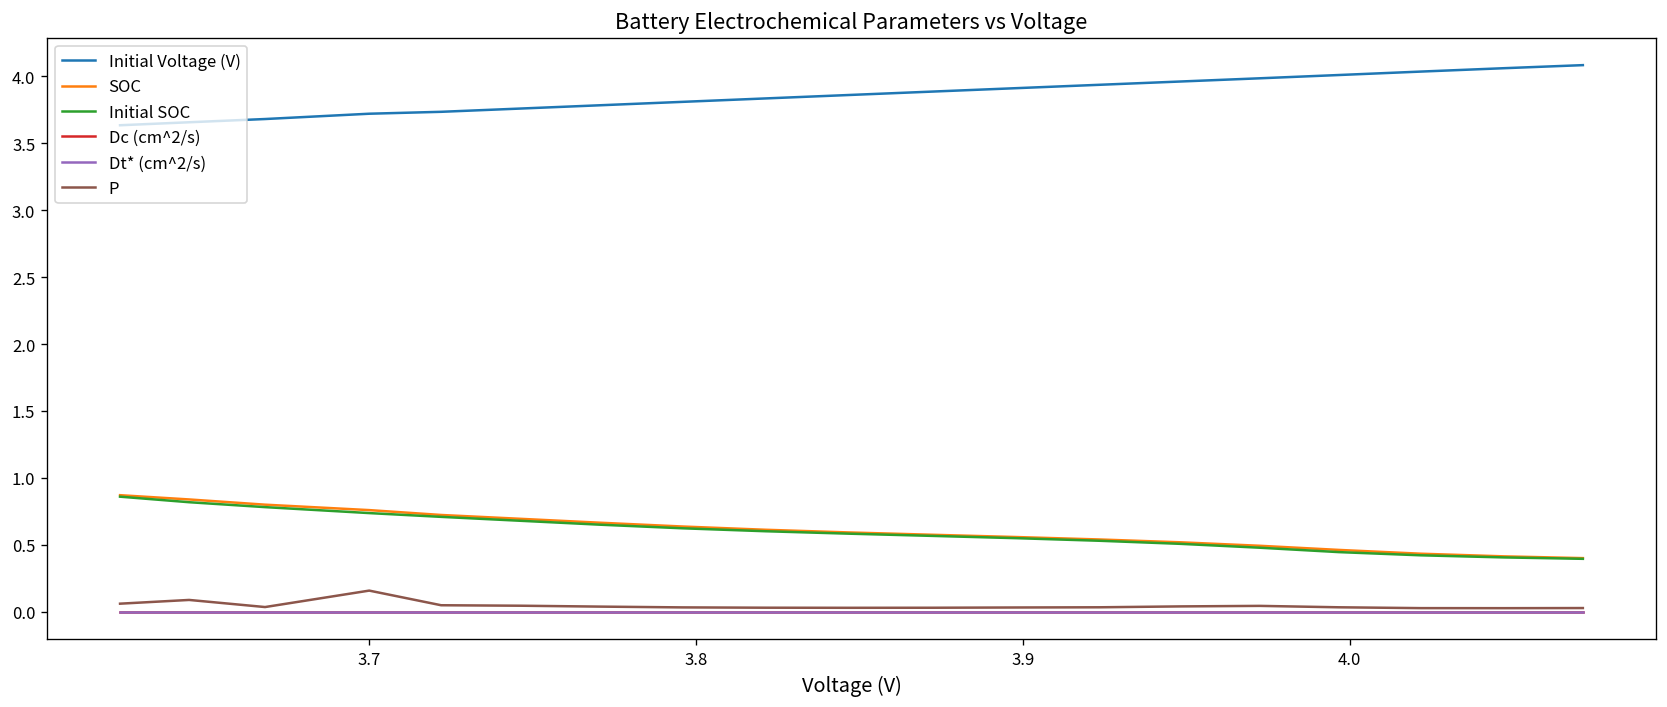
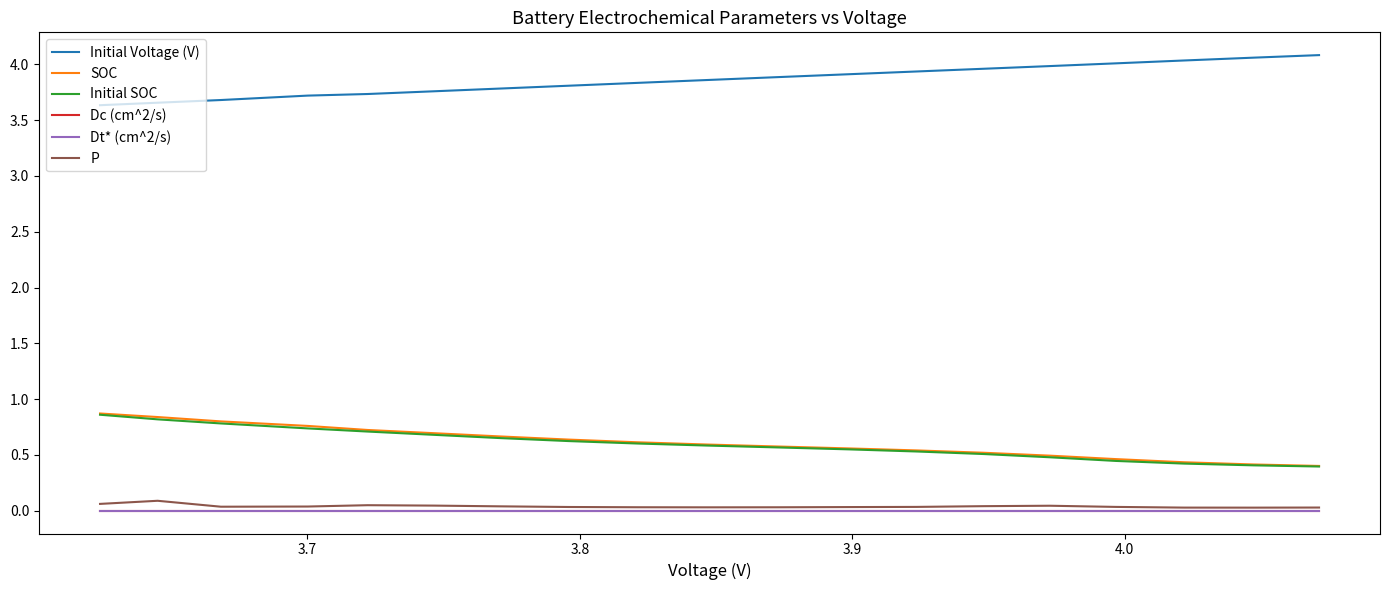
  {
    "Initial Voltage (V)": {
      "3.7": 3.72
    },
    "Dt* (cm^2/s)": {
      "3.7": 0.00
    },
    "P": {
-     "3.7": 0.16
+     "3.7": 0.04
    }
  }
